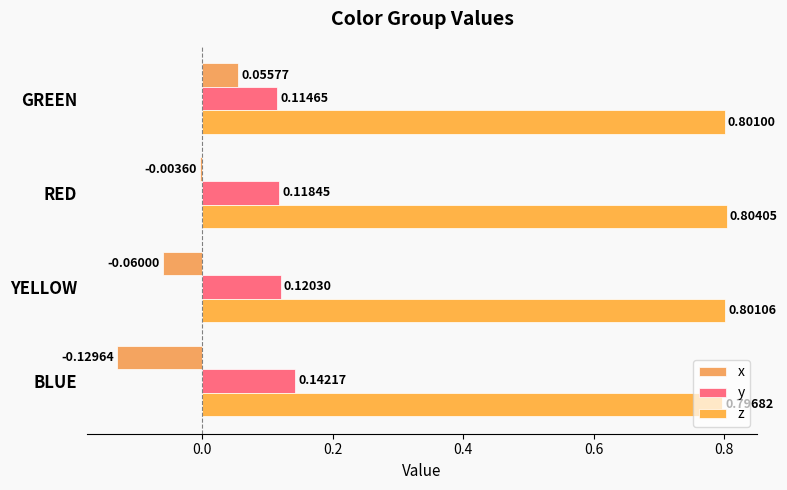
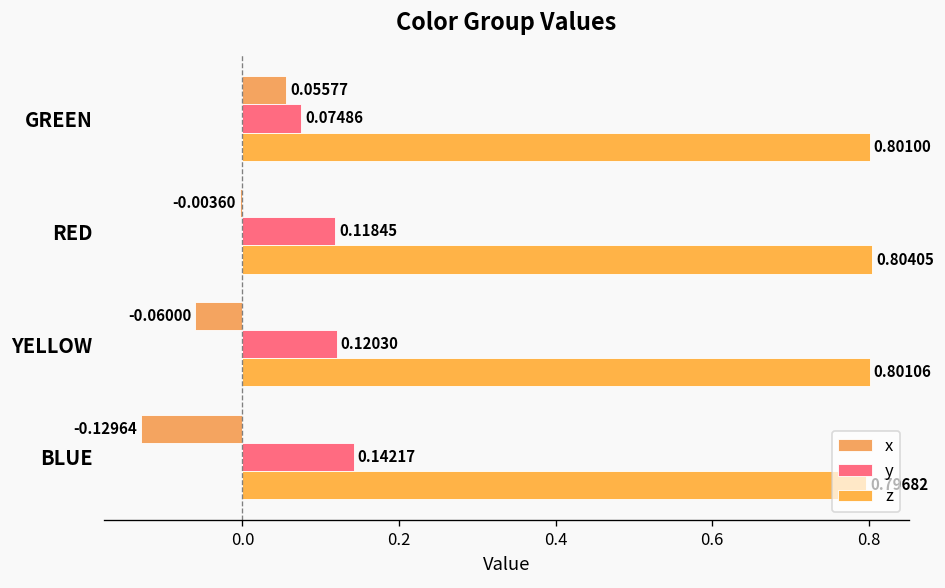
  {
    "y": {
-     "GREEN": 0.11465,
+     "GREEN": 0.07486,
      "RED": 0.11845,
      "YELLOW": 0.12030,
      "BLUE": 0.14217
    }
  }
